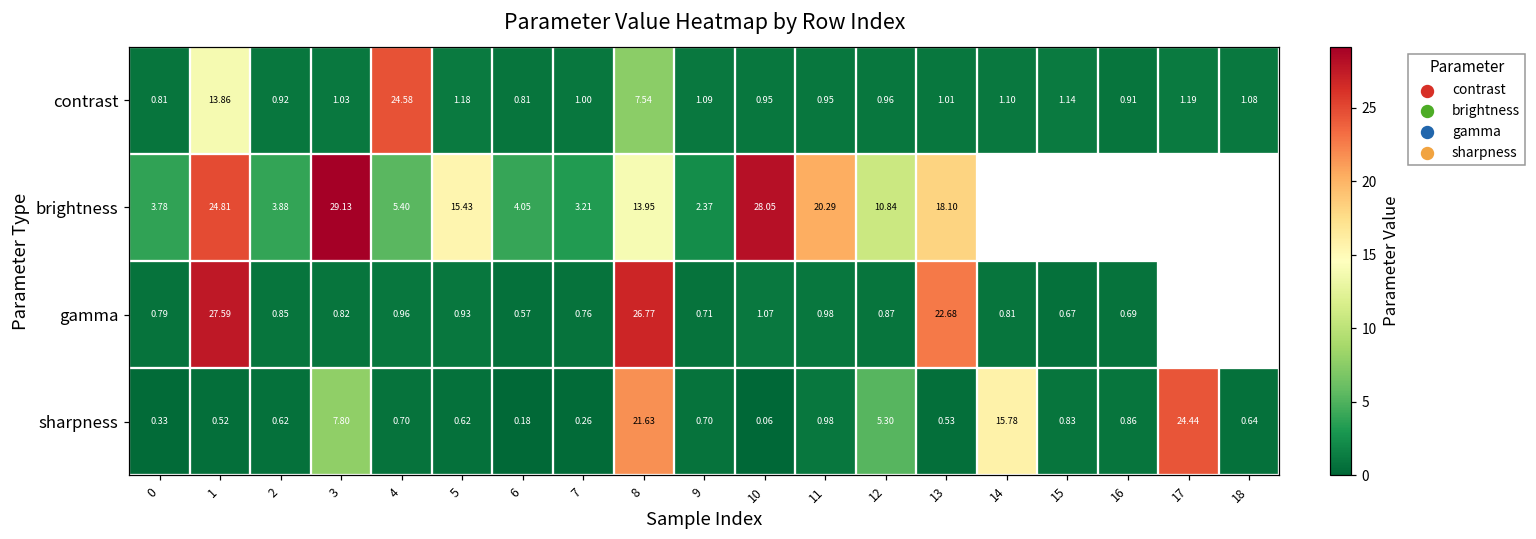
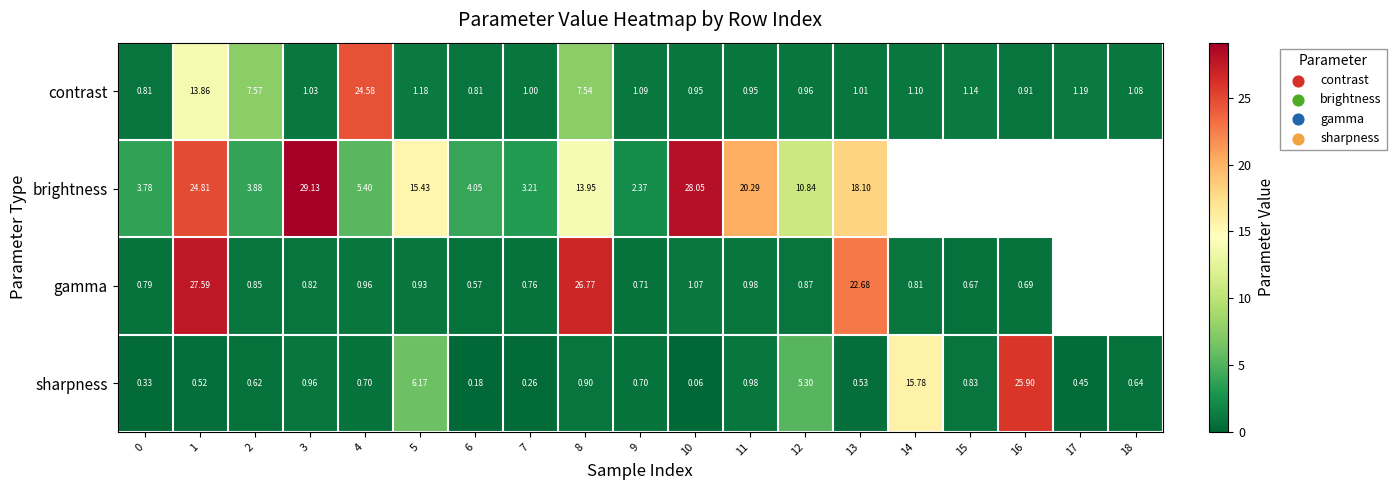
  {
    "contrast": {
      "0": 0.81,
      "1": 13.86,
-     "2": 0.92,
+     "2": 7.57,
      "3": 1.03,
      "4": 24.58,
      "5": 1.18,
      "6": 0.81,
      "7": 1.00,
      "8": 7.54,
      "9": 1.09,
      "10": 0.95,
      "11": 0.95,
      "12": 0.96,
      "13": 1.01,
      "14": 1.10,
      "15": 1.14,
      "16": 0.91,
      "17": 1.19,
      "18": 1.08
    },
    "brightness": {
      "0": 3.78,
      "1": 24.81,
      "2": 3.88,
      "3": 29.13,
      "4": 5.40,
      "5": 15.43,
      "6": 4.05,
      "7": 3.21,
      "8": 13.95,
      "9": 2.37,
      "10": 28.05,
      "11": 20.29,
      "12": 10.84,
      "13": 18.10
    },
    "gamma": {
      "0": 0.79,
      "1": 27.59,
      "2": 0.85,
      "3": 0.82,
      "4": 0.96,
      "5": 0.93,
      "6": 0.57,
      "7": 0.76,
      "8": 26.77,
      "9": 0.71,
      "10": 1.07,
      "11": 0.98,
      "12": 0.87,
      "13": 22.68,
      "14": 0.81,
      "15": 0.67,
      "16": 0.69
    },
    "sharpness": {
      "0": 0.33,
      "1": 0.52,
      "2": 0.62,
-     "3": 7.80,
+     "3": 0.96,
      "4": 0.70,
-     "5": 0.62,
+     "5": 6.17,
      "6": 0.18,
      "7": 0.26,
-     "8": 21.63,
+     "8": 0.90,
      "9": 0.70,
      "10": 0.06,
      "11": 0.98,
      "12": 5.30,
      "13": 0.53,
      "14": 15.78,
      "15": 0.83,
-     "16": 0.86,
-     "17": 24.44,
+     "16": 25.90,
+     "17": 0.45,
      "18": 0.64
    }
  }
